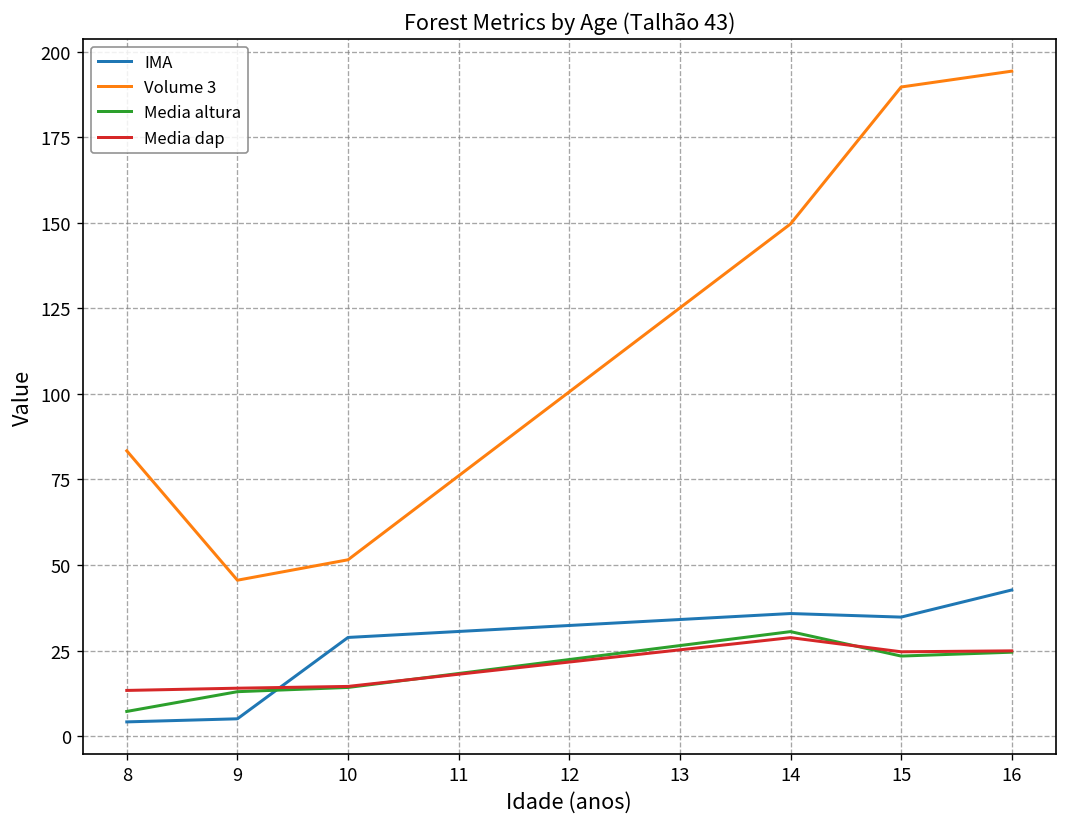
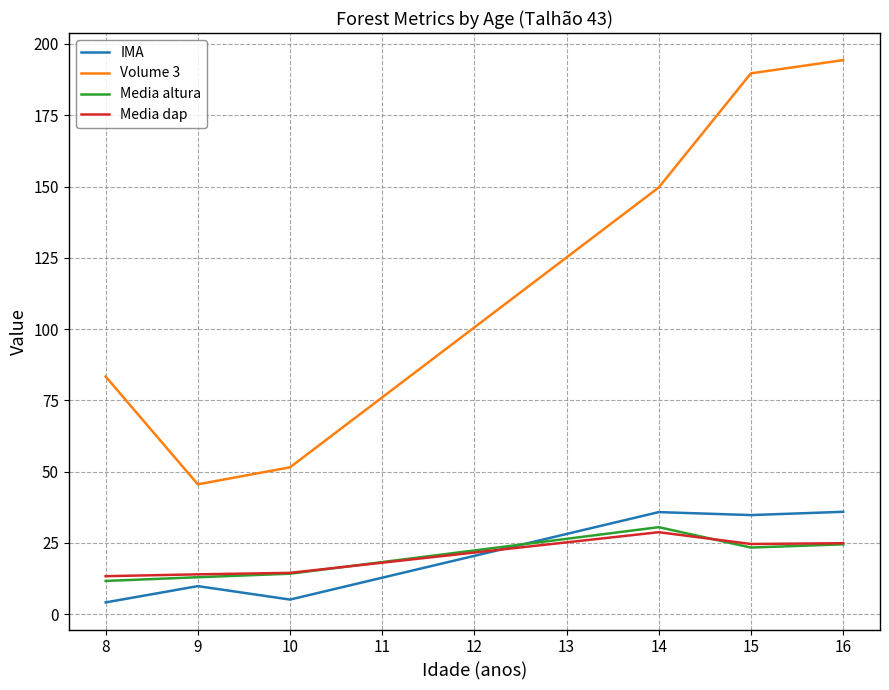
  {
    "IMA": {
      "8": 4,
-     "9": 5,
-     "10": 29,
+     "9": 10,
+     "10": 5,
      "14": 36,
      "15": 35,
-     "16": 43
+     "16": 36
    },
    "Volume 3": {
      "8": 83,
      "9": 46,
      "10": 52,
      "14": 150,
      "15": 190,
      "16": 194
    },
    "Media altura": {
-     "8": 7,
+     "8": 12,
      "9": 13,
      "14": 31,
      "15": 23
    },
    "Media dap": {
      "8": 13,
      "9": 14,
      "14": 29,
      "15": 25
    }
  }
